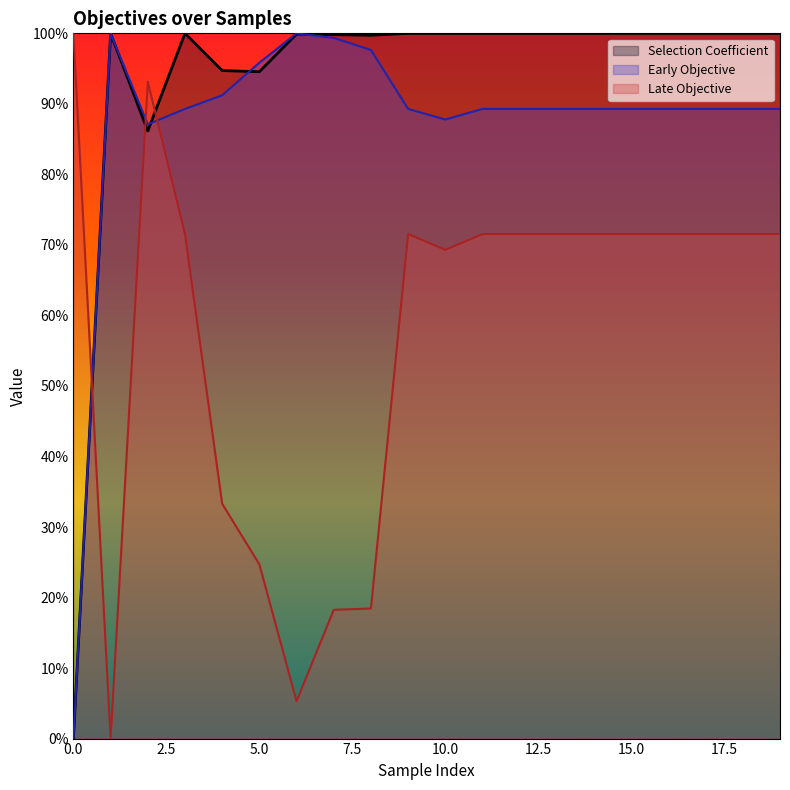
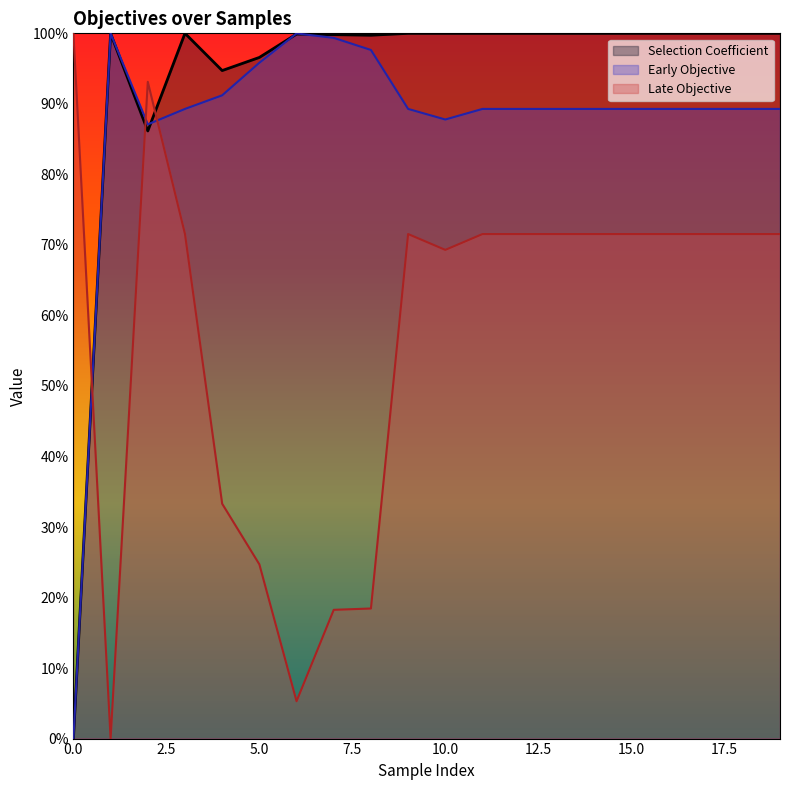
  {
    "Selection Coefficient": {
-     "5.0": "95%",
+     "5.0": "97%",
      "10.0": "100%",
      "15.0": "100%"
    },
    "Early Objective": {
      "5.0": "96%",
      "10.0": "88%",
      "15.0": "89%"
    },
    "Late Objective": {
      "0.0": "100%",
      "5.0": "25%",
      "10.0": "69%",
      "15.0": "72%"
    }
  }
